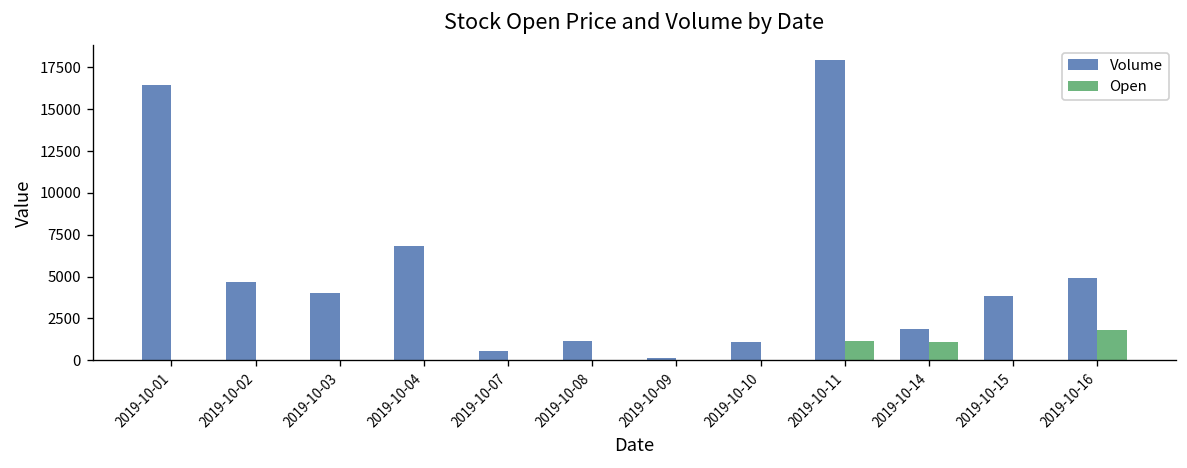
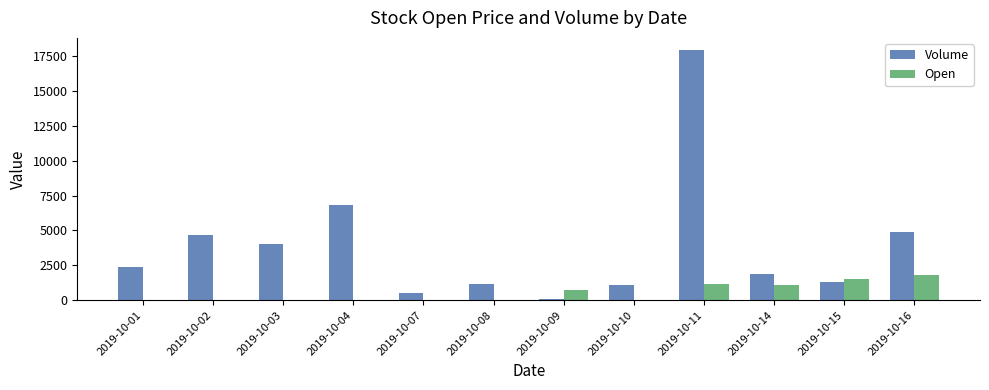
  {
    "Volume": {
-     "2019-10-01": 16500,
+     "2019-10-01": 2400,
      "2019-10-02": 4700,
      "2019-10-03": 4000,
      "2019-10-04": 6800,
      "2019-10-07": 500,
      "2019-10-08": 1200,
      "2019-10-10": 1100,
      "2019-10-11": 17900,
      "2019-10-14": 1900,
-     "2019-10-15": 3900,
+     "2019-10-15": 1300,
      "2019-10-16": 4900
    },
    "Open": {
-     "2019-10-09": 0,
+     "2019-10-09": 700,
      "2019-10-11": 1100,
      "2019-10-14": 1100,
-     "2019-10-15": 0,
+     "2019-10-15": 1500,
      "2019-10-16": 1800
    }
  }
